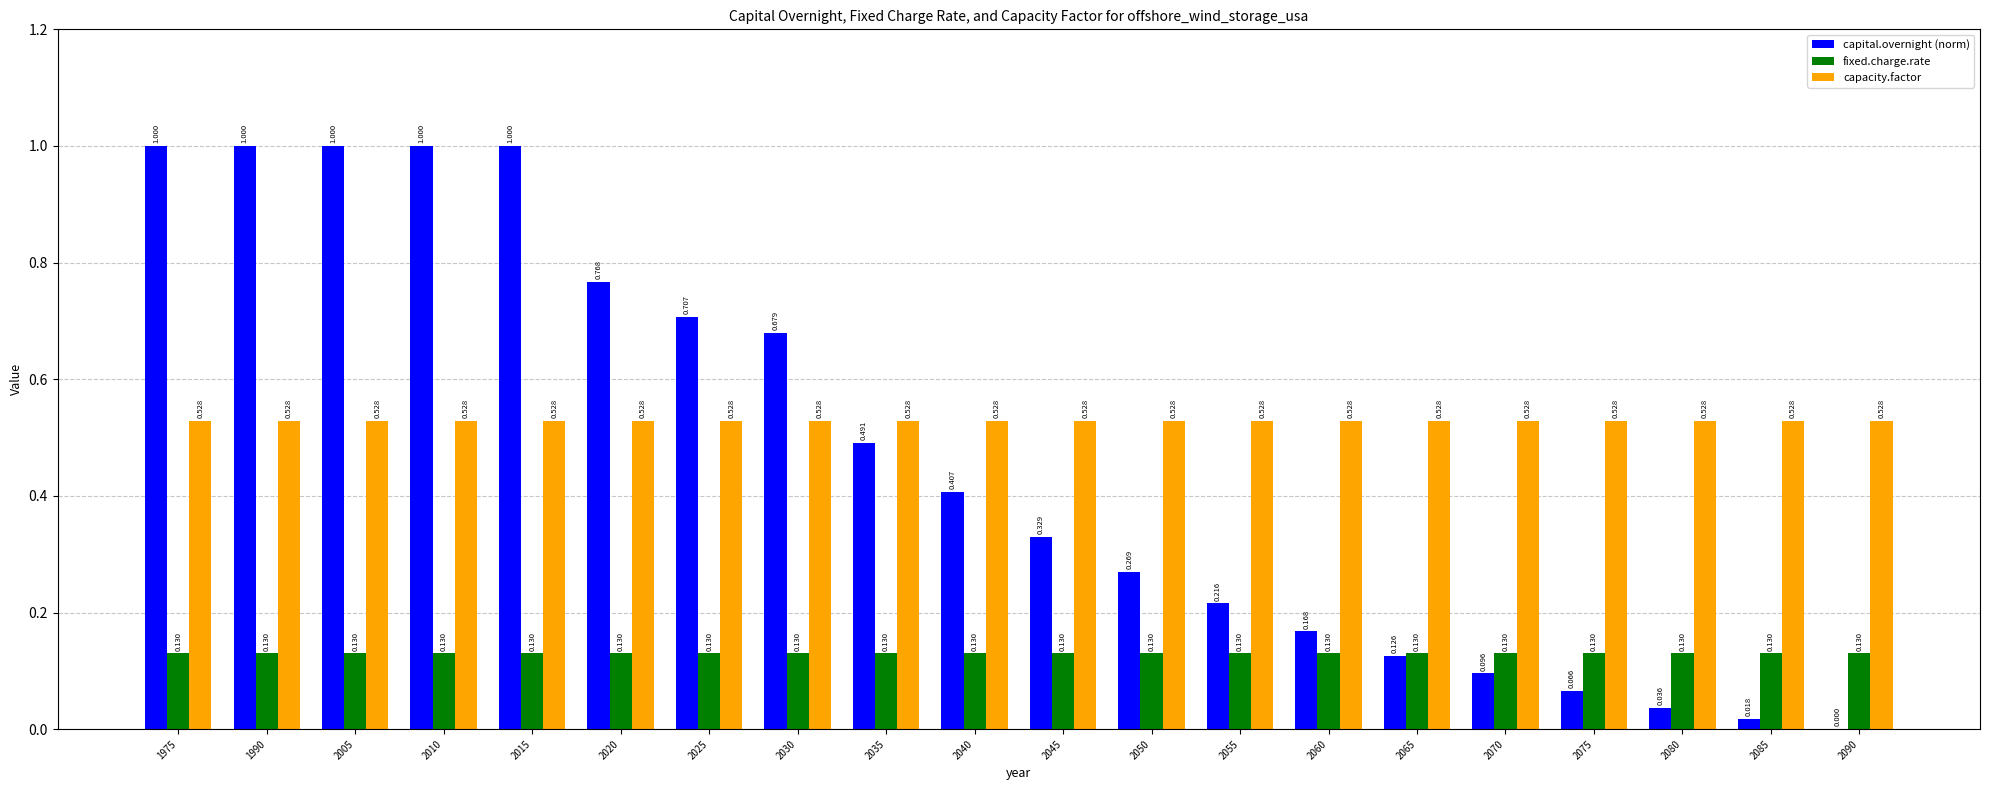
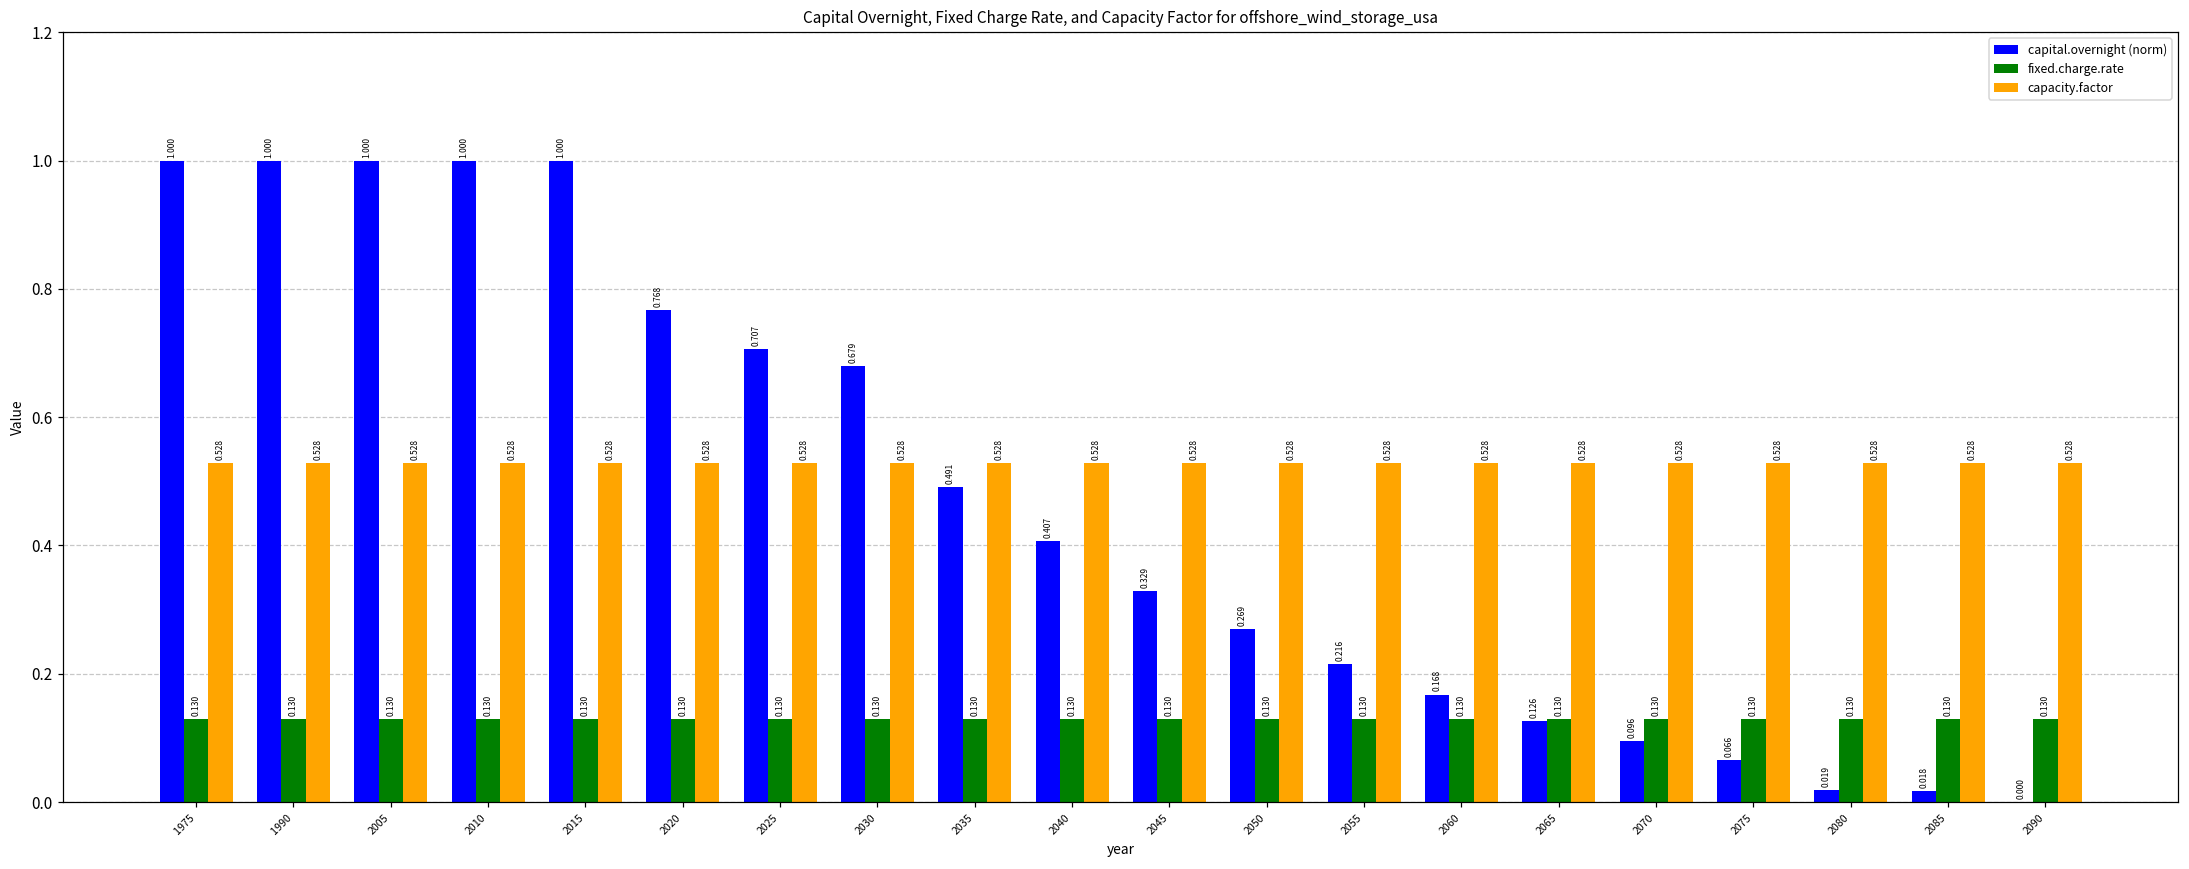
  {
    "capital.overnight (norm)": {
      "1975": 1.000,
      "1990": 1.000,
      "2005": 1.000,
      "2010": 1.000,
      "2015": 1.000,
      "2020": 0.768,
      "2025": 0.707,
      "2030": 0.679,
      "2035": 0.491,
      "2040": 0.407,
      "2045": 0.329,
      "2050": 0.269,
      "2055": 0.216,
      "2060": 0.168,
      "2065": 0.126,
      "2070": 0.096,
      "2075": 0.066,
-     "2080": 0.036,
+     "2080": 0.019,
      "2085": 0.018,
      "2090": 0.000
    },
    "fixed.charge.rate": {
      "1975": 0.130,
      "1990": 0.130,
      "2005": 0.130,
      "2010": 0.130,
      "2015": 0.130,
      "2020": 0.130,
      "2025": 0.130,
      "2030": 0.130,
      "2035": 0.130,
      "2040": 0.130,
      "2045": 0.130,
      "2050": 0.130,
      "2055": 0.130,
      "2060": 0.130,
      "2065": 0.130,
      "2070": 0.130,
      "2075": 0.130,
      "2080": 0.130,
      "2085": 0.130,
      "2090": 0.130
    },
    "capacity.factor": {
      "1975": 0.528,
      "1990": 0.528,
      "2005": 0.528,
      "2010": 0.528,
      "2015": 0.528,
      "2020": 0.528,
      "2025": 0.528,
      "2030": 0.528,
      "2035": 0.528,
      "2040": 0.528,
      "2045": 0.528,
      "2050": 0.528,
      "2055": 0.528,
      "2060": 0.528,
      "2065": 0.528,
      "2070": 0.528,
      "2075": 0.528,
      "2080": 0.528,
      "2085": 0.528,
      "2090": 0.528
    }
  }
